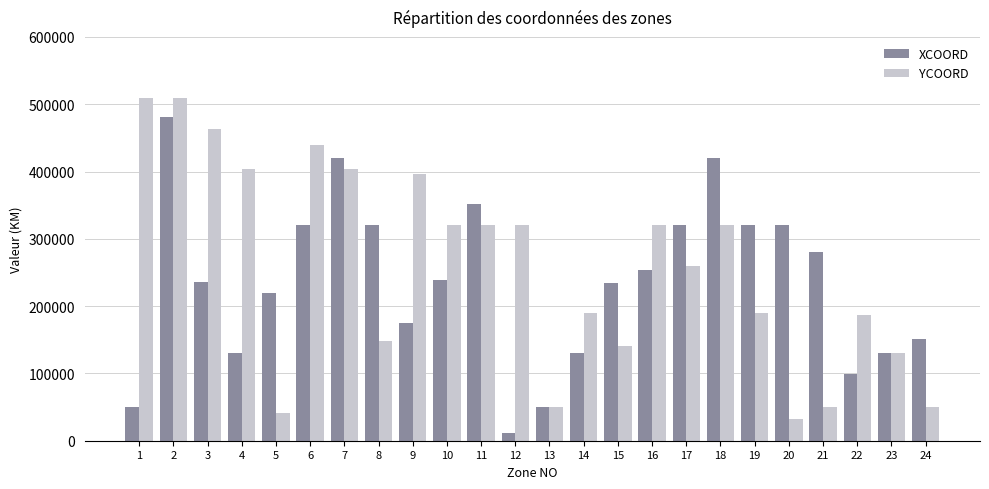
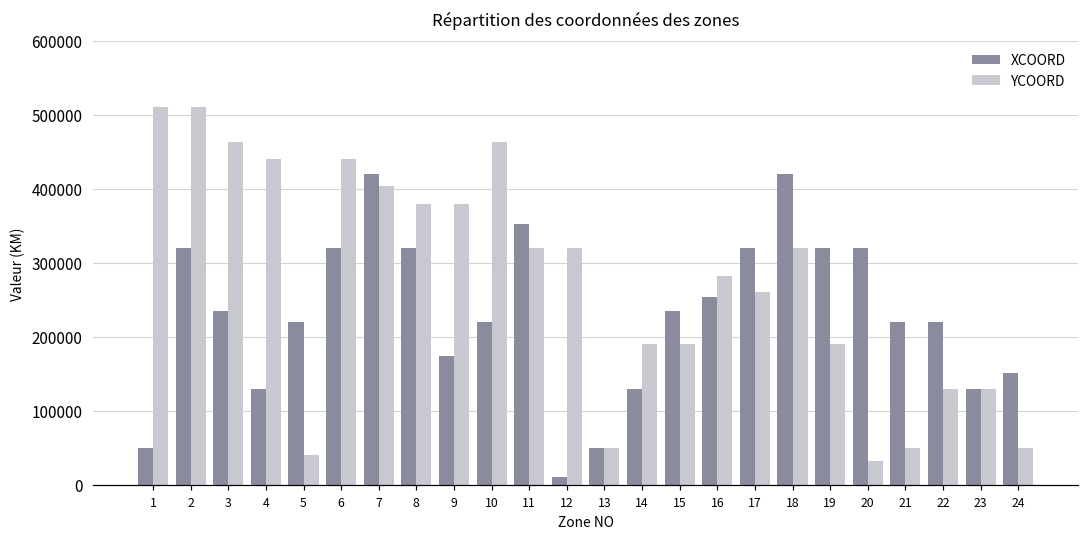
  {
    "XCOORD": {
      "1": 50000,
-     "2": 480000,
+     "2": 320000,
      "3": 240000,
      "4": 130000,
      "5": 220000,
      "6": 320000,
      "7": 420000,
      "8": 320000,
      "9": 170000,
-     "10": 240000,
+     "10": 220000,
      "11": 350000,
      "12": 10000,
      "13": 50000,
      "14": 130000,
      "15": 230000,
      "16": 250000,
      "17": 320000,
      "18": 420000,
      "19": 320000,
      "20": 320000,
-     "21": 280000,
-     "22": 100000,
+     "21": 220000,
+     "22": 220000,
      "23": 130000,
      "24": 150000
    },
    "YCOORD": {
      "1": 510000,
      "2": 510000,
      "3": 460000,
-     "4": 400000,
+     "4": 440000,
      "5": 40000,
      "6": 440000,
      "7": 400000,
-     "8": 150000,
-     "9": 400000,
-     "10": 320000,
+     "8": 380000,
+     "9": 380000,
+     "10": 460000,
      "11": 320000,
      "12": 320000,
      "13": 50000,
      "14": 190000,
-     "15": 140000,
-     "16": 320000,
+     "15": 190000,
+     "16": 280000,
      "17": 260000,
      "18": 320000,
      "19": 190000,
      "20": 30000,
      "21": 50000,
-     "22": 190000,
+     "22": 130000,
      "23": 130000,
      "24": 50000
    }
  }
